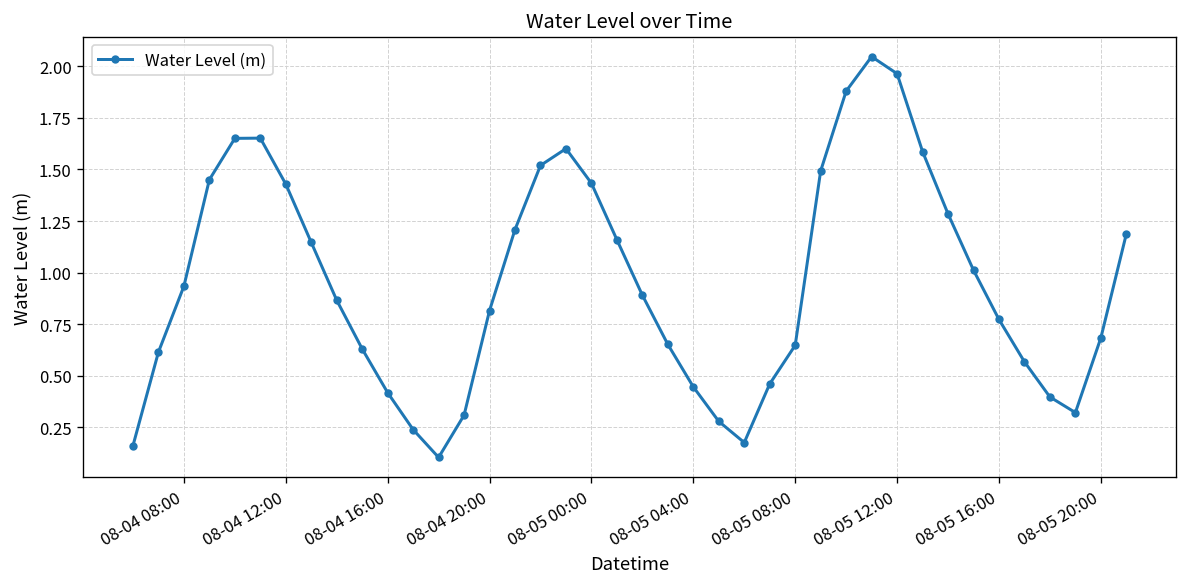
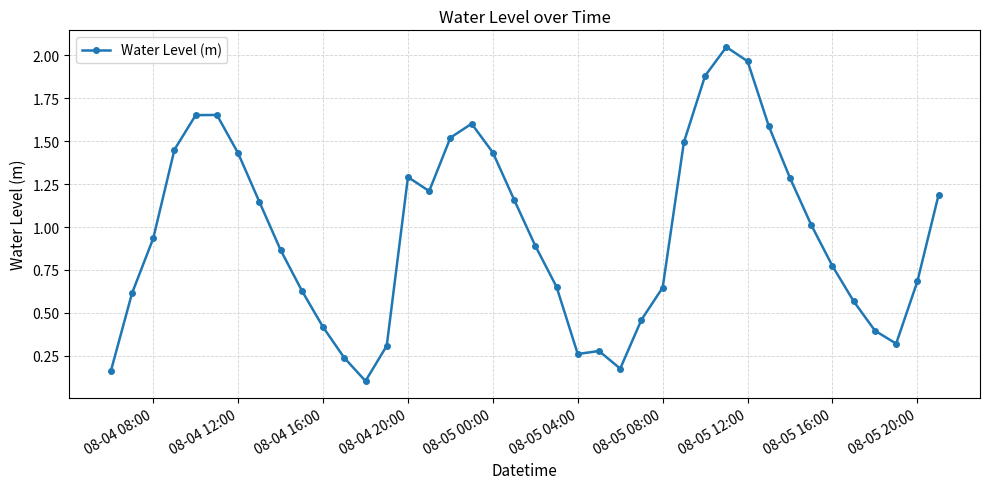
  {
    "08-04 08:00": 0.93,
    "08-04 12:00": 1.43,
    "08-04 16:00": 0.42,
-   "08-04 20:00": 0.82,
+   "08-04 20:00": 1.29,
    "08-05 00:00": 1.43,
-   "08-05 04:00": 0.45,
+   "08-05 04:00": 0.26,
    "08-05 08:00": 0.65,
    "08-05 12:00": 1.96,
    "08-05 16:00": 0.77,
    "08-05 20:00": 0.68
  }
